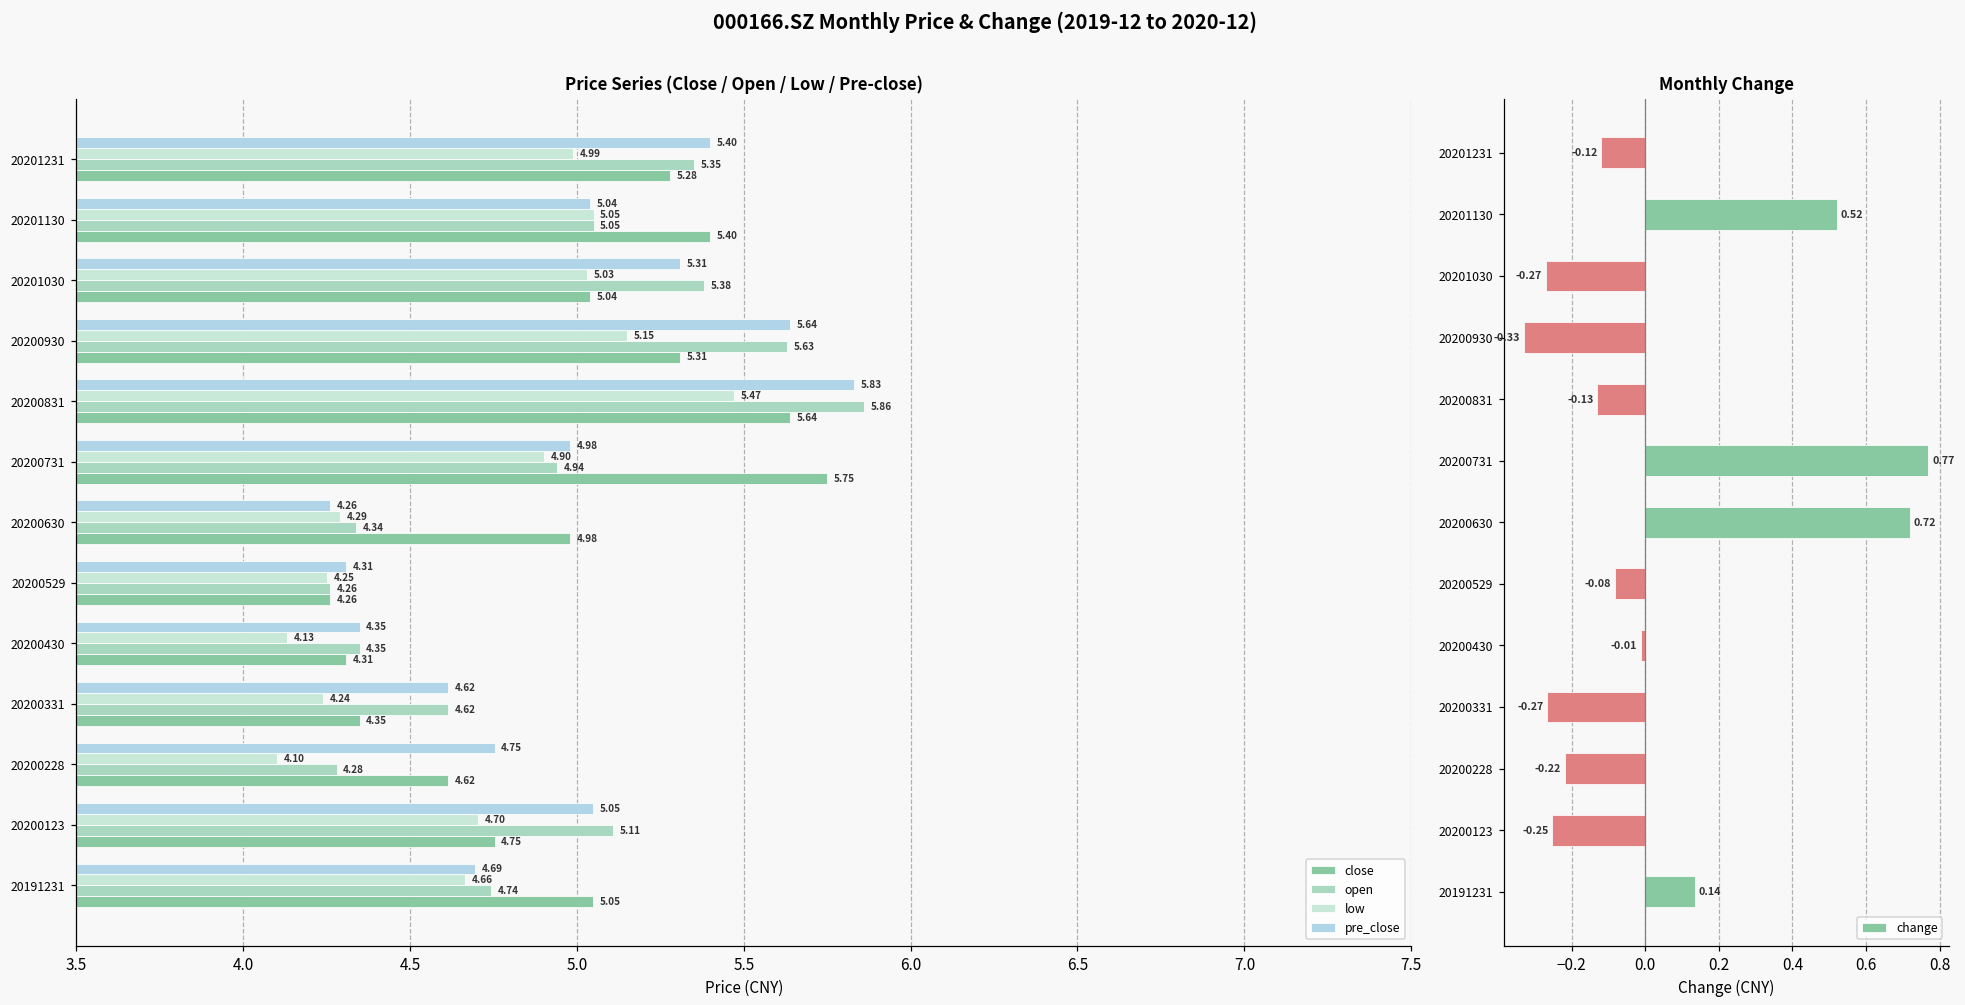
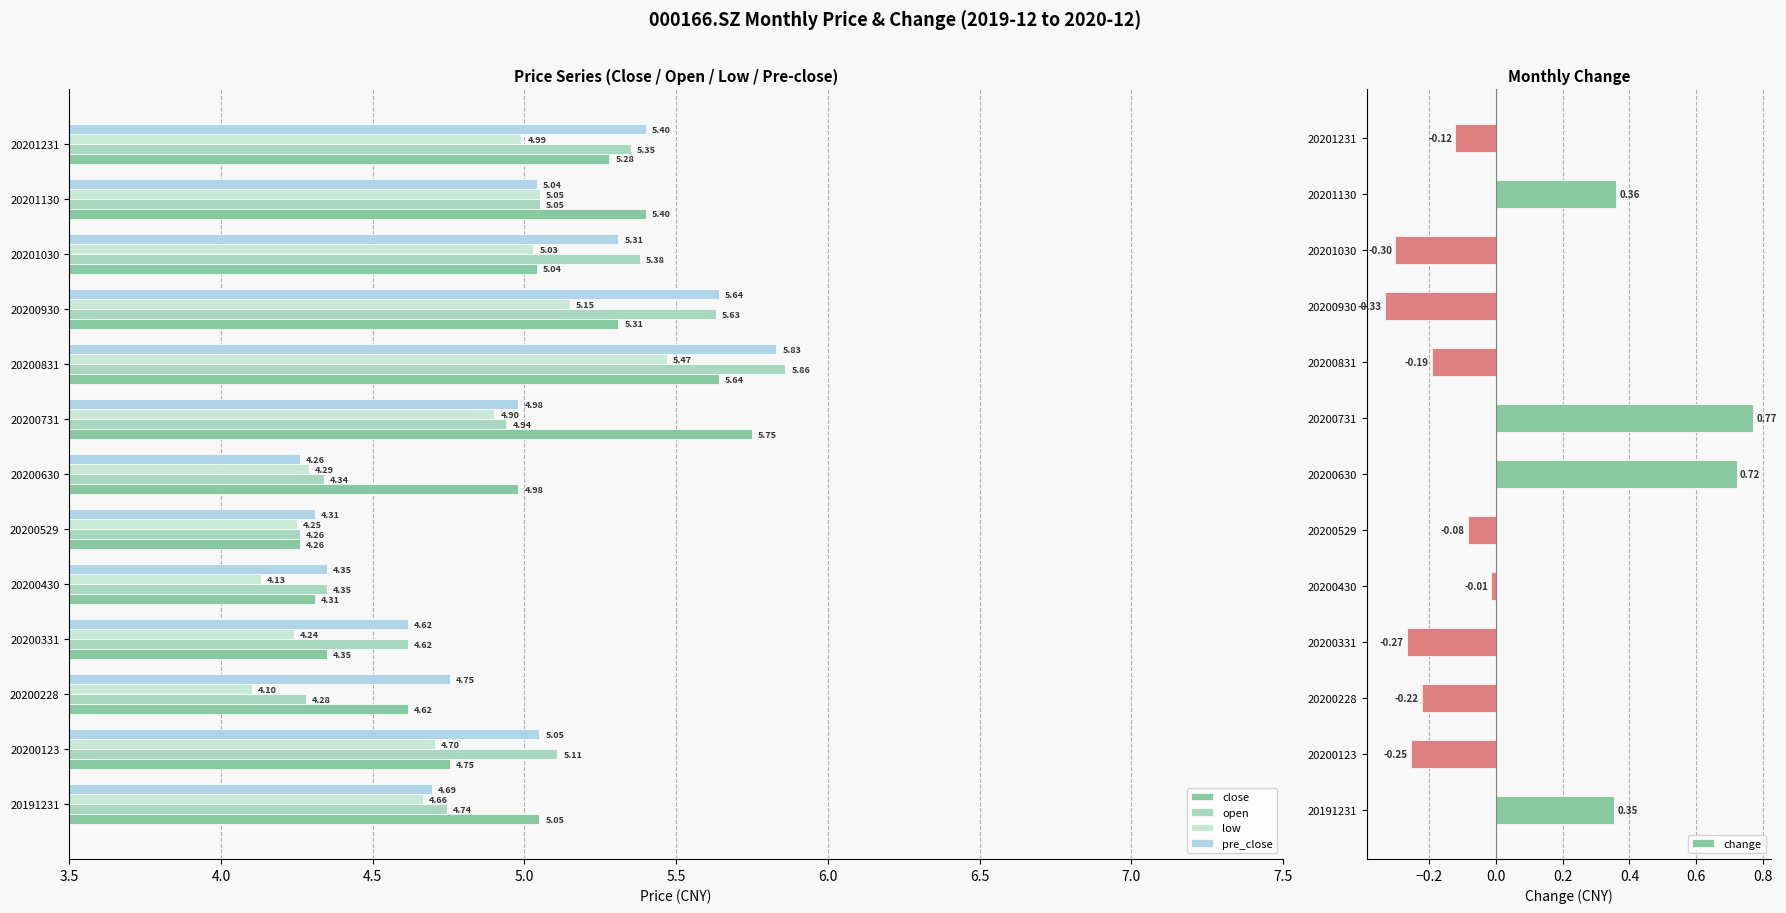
  {
    "Monthly Change": {
      "20201231": -0.12,
-     "20201130": 0.52,
-     "20201030": -0.27,
+     "20201130": 0.36,
+     "20201030": -0.30,
      "20200930": -0.33,
-     "20200831": -0.13,
+     "20200831": -0.19,
      "20200731": 0.77,
      "20200630": 0.72,
      "20200529": -0.08,
      "20200430": -0.01,
      "20200331": -0.27,
      "20200228": -0.22,
      "20200123": -0.25,
-     "20191231": 0.14
+     "20191231": 0.35
    }
  }
